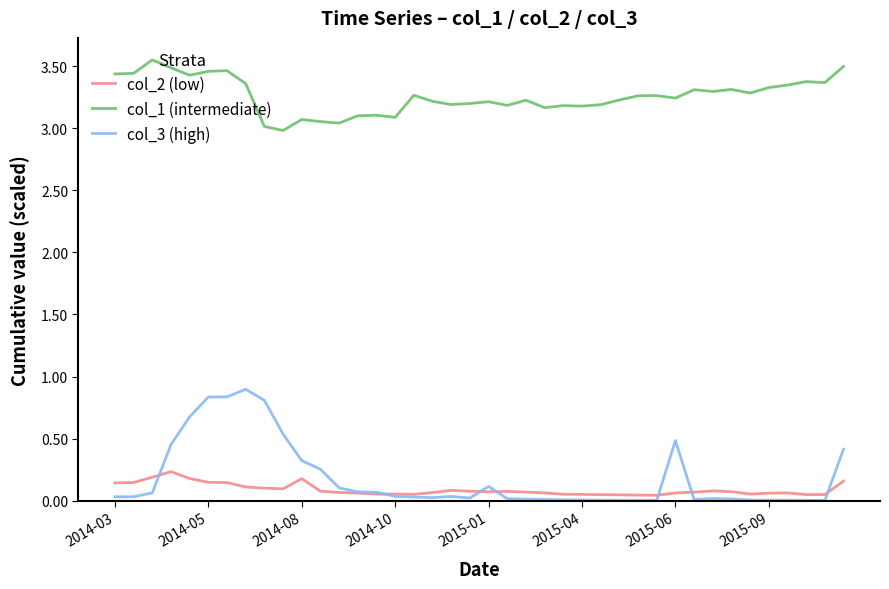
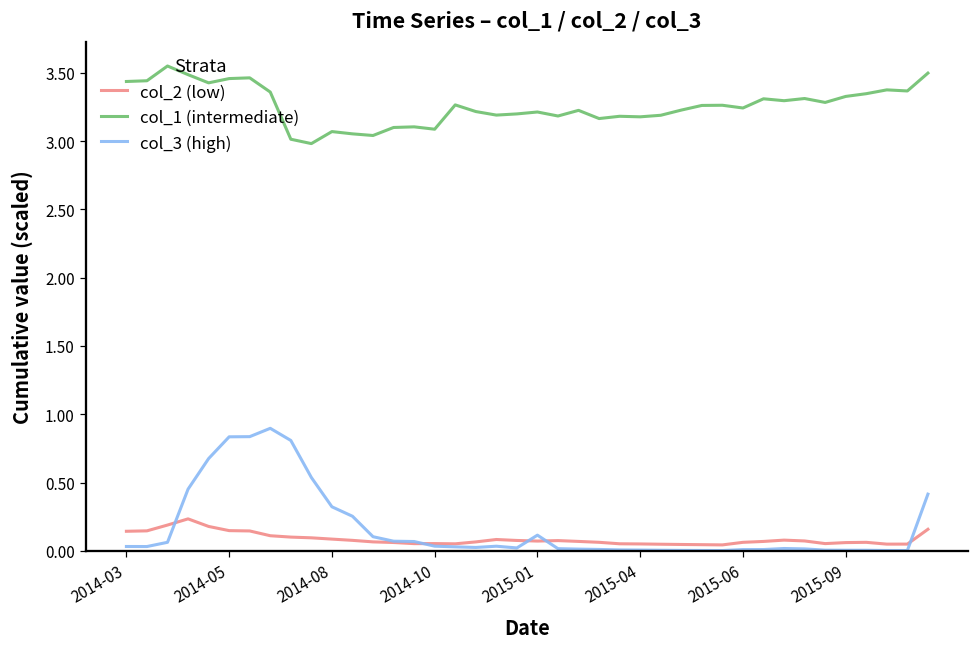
  {
    "col_2 (low)": {
      "2014-03": 0.14,
      "2014-05": 0.15,
-     "2014-08": 0.18,
+     "2014-08": 0.09,
      "2015-01": 0.07,
      "2015-04": 0.05,
      "2015-06": 0.06,
      "2015-09": 0.06
    },
    "col_1 (intermediate)": {
      "2014-03": 3.44,
      "2014-05": 3.46,
      "2014-08": 3.07,
      "2014-10": 3.09,
      "2015-01": 3.21,
      "2015-04": 3.18,
      "2015-06": 3.24,
      "2015-09": 3.33
    },
    "col_3 (high)": {
      "2014-03": 0.03,
      "2014-05": 0.84,
      "2014-08": 0.32,
      "2015-01": 0.12,
      "2015-04": 0.01,
-     "2015-06": 0.48,
+     "2015-06": 0.01,
      "2015-09": 0.00
    }
  }
